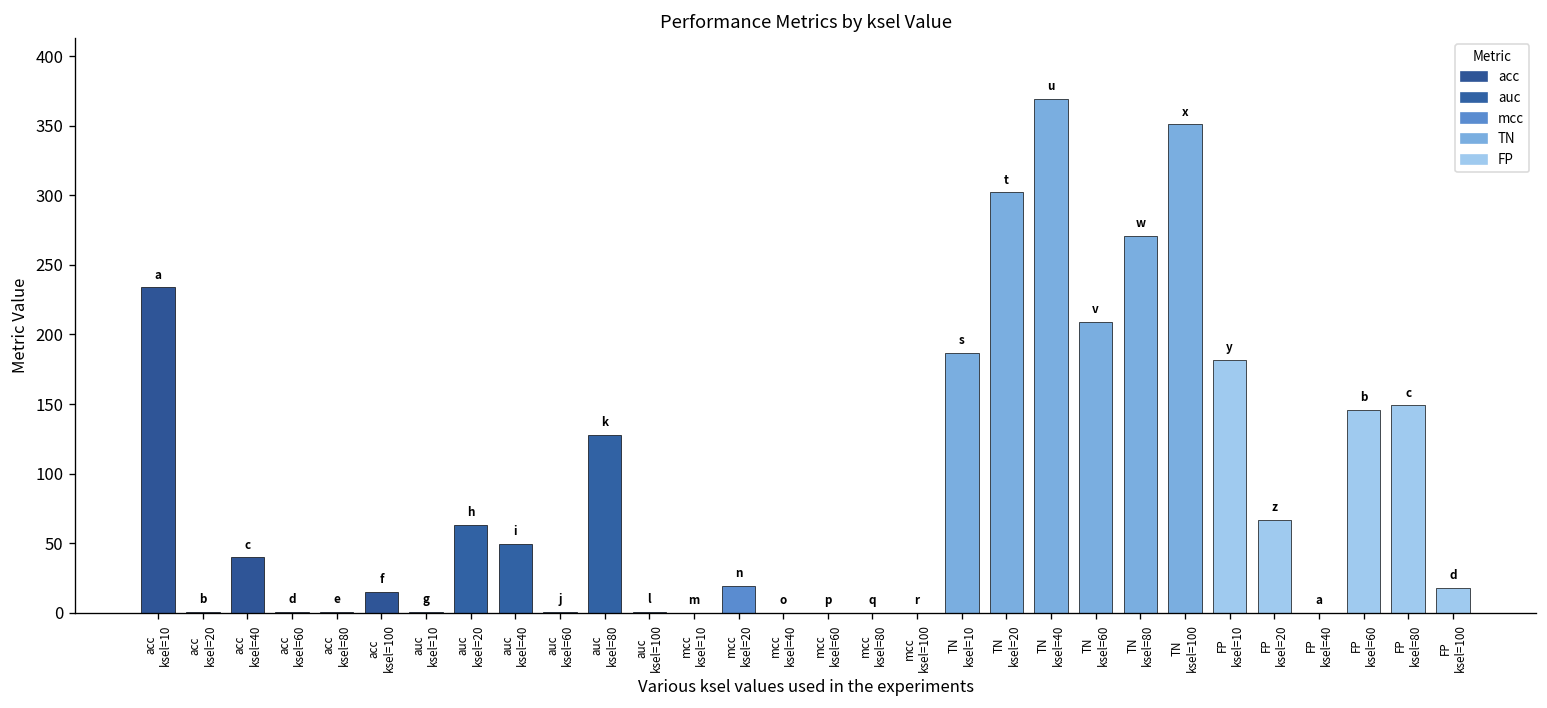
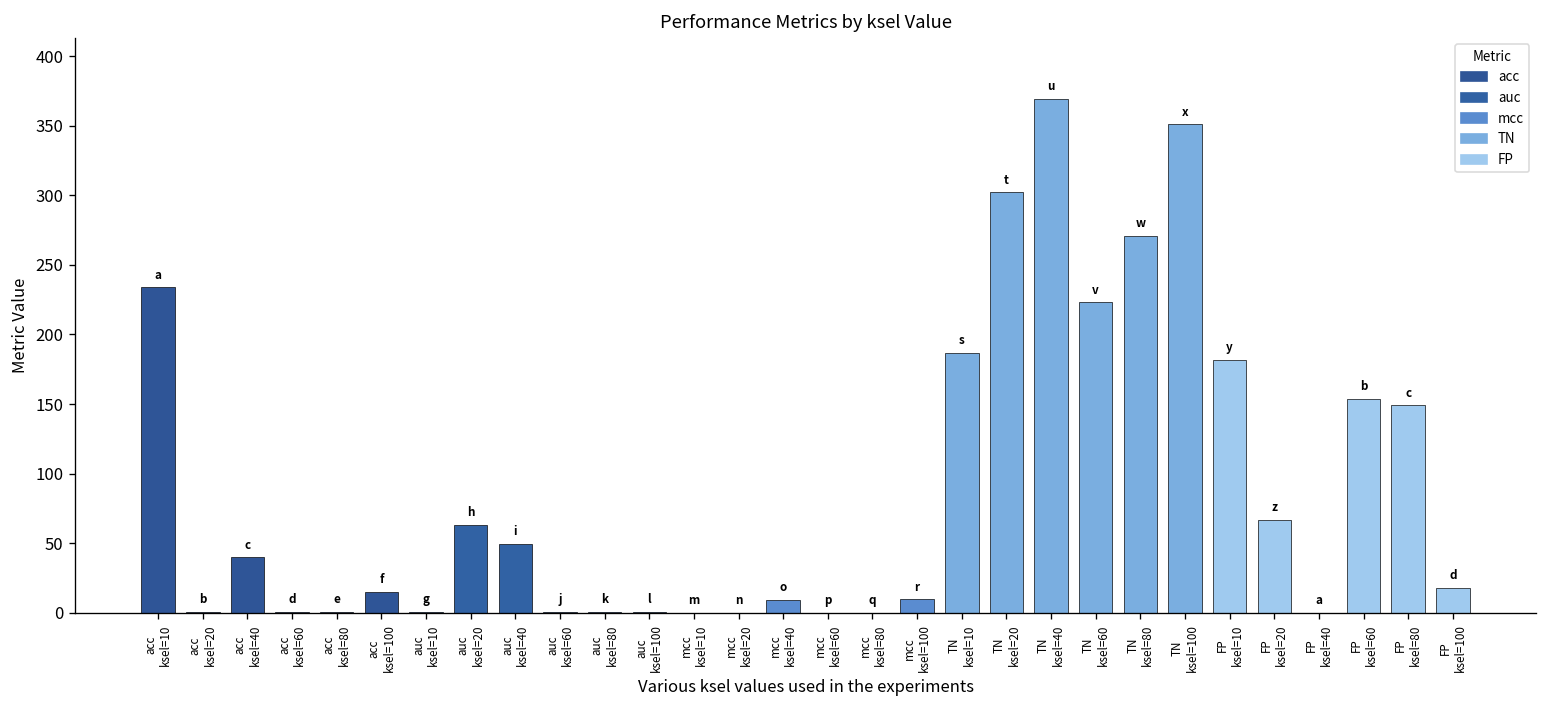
  {
    "acc ksel=10": 234,
    "acc ksel=40": 40,
    "acc ksel=100": 15,
    "auc ksel=20": 63,
    "auc ksel=40": 50,
-   "auc ksel=80": 128,
-   "mcc ksel=20": 19,
-   "mcc ksel=40": 0,
-   "mcc ksel=100": 0,
+   "auc ksel=80": 1,
+   "mcc ksel=20": 0,
+   "mcc ksel=40": 10,
+   "mcc ksel=100": 10,
    "TN ksel=10": 187,
    "TN ksel=20": 302,
    "TN ksel=40": 369,
-   "TN ksel=60": 209,
+   "TN ksel=60": 223,
    "TN ksel=80": 271,
    "TN ksel=100": 351,
    "FP ksel=10": 182,
    "FP ksel=20": 67,
    "FP ksel=40": 0,
-   "FP ksel=60": 146,
+   "FP ksel=60": 154,
    "FP ksel=80": 149,
    "FP ksel=100": 18
  }
